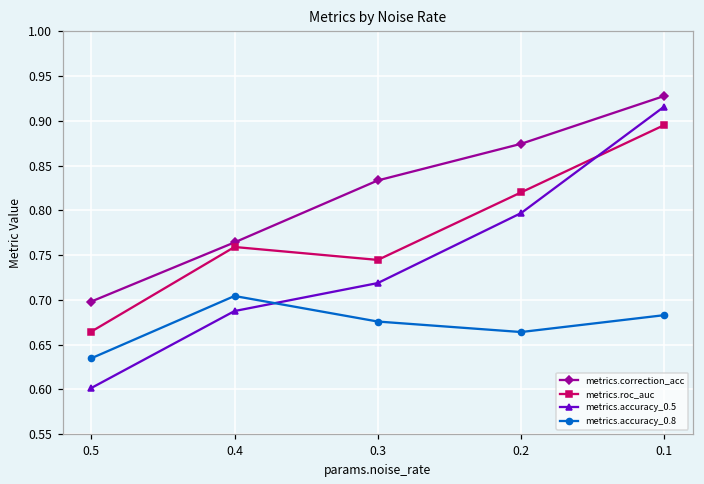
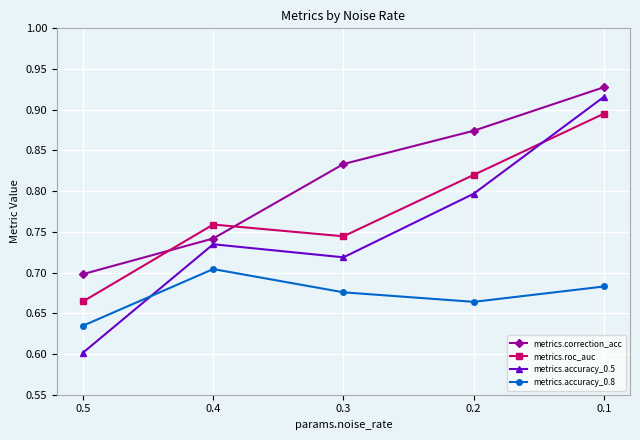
  {
    "metrics.correction_acc": {
      "0.5": 0.70,
-     "0.4": 0.76,
+     "0.4": 0.74,
      "0.3": 0.83,
      "0.2": 0.87,
      "0.1": 0.93
    },
    "metrics.roc_auc": {
      "0.5": 0.66,
      "0.4": 0.76,
      "0.3": 0.74,
      "0.2": 0.82,
      "0.1": 0.90
    },
    "metrics.accuracy_0.5": {
      "0.5": 0.60,
-     "0.4": 0.69,
+     "0.4": 0.73,
      "0.3": 0.72,
      "0.2": 0.80,
      "0.1": 0.92
    },
    "metrics.accuracy_0.8": {
      "0.5": 0.63,
      "0.4": 0.70,
      "0.3": 0.68,
      "0.2": 0.66,
      "0.1": 0.68
    }
  }
